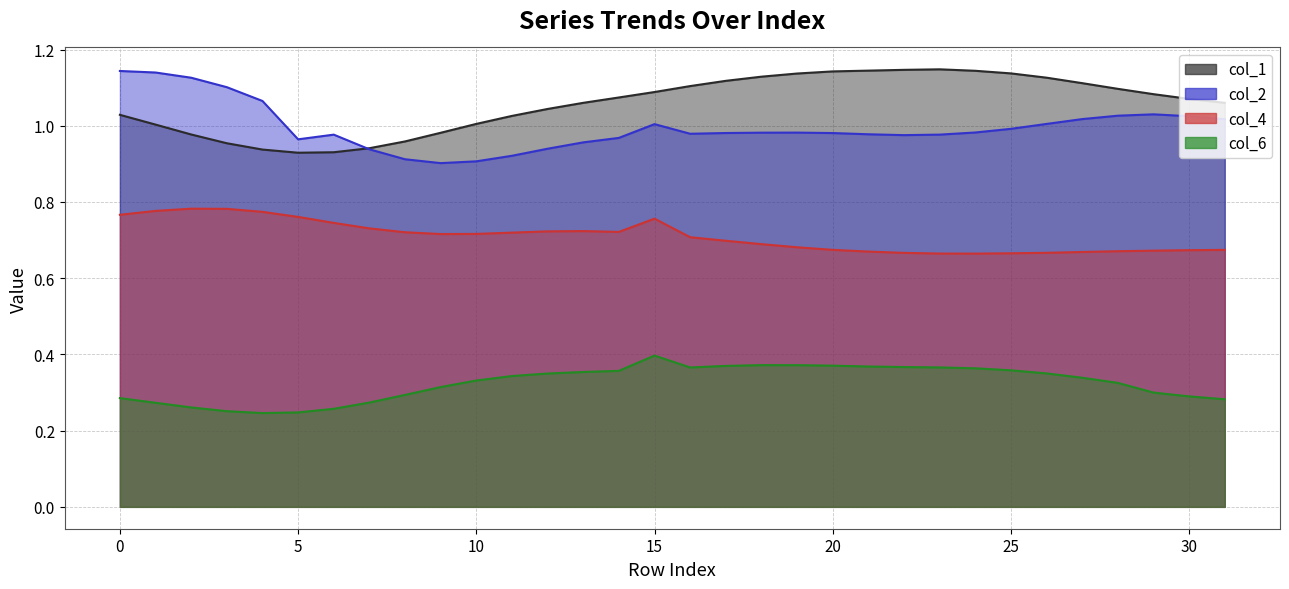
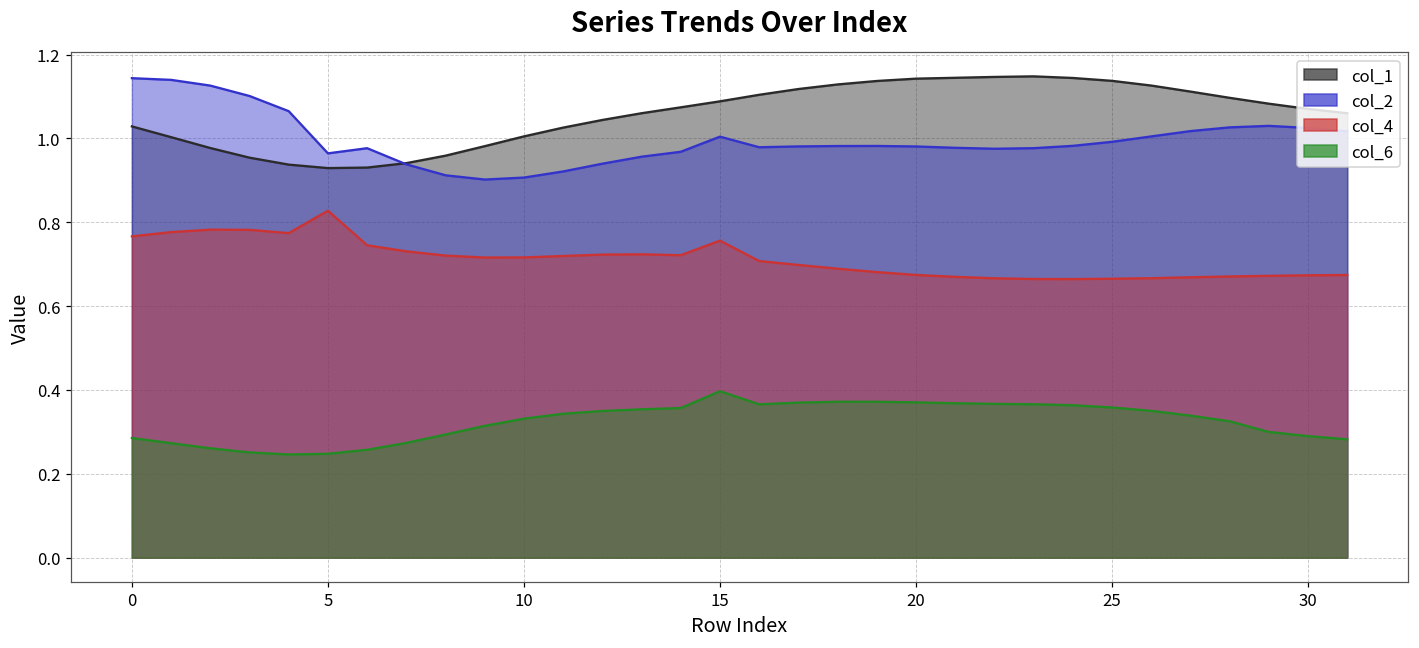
  {
    "col_1": {
      "0": 1.03,
      "5": 0.93,
      "10": 1.00,
      "15": 1.09,
      "20": 1.14,
      "25": 1.14
    },
    "col_2": {
      "0": 1.14,
      "5": 0.96,
      "10": 0.91,
      "15": 1.00,
      "20": 0.98,
      "25": 0.99
    },
    "col_4": {
      "0": 0.77,
-     "5": 0.76,
+     "5": 0.83,
      "10": 0.72,
      "15": 0.76,
      "20": 0.67,
      "25": 0.67,
      "30": 0.67
    },
    "col_6": {
      "0": 0.29,
      "5": 0.25,
      "10": 0.33,
      "15": 0.40,
      "20": 0.37,
      "25": 0.36,
      "30": 0.29
    }
  }
